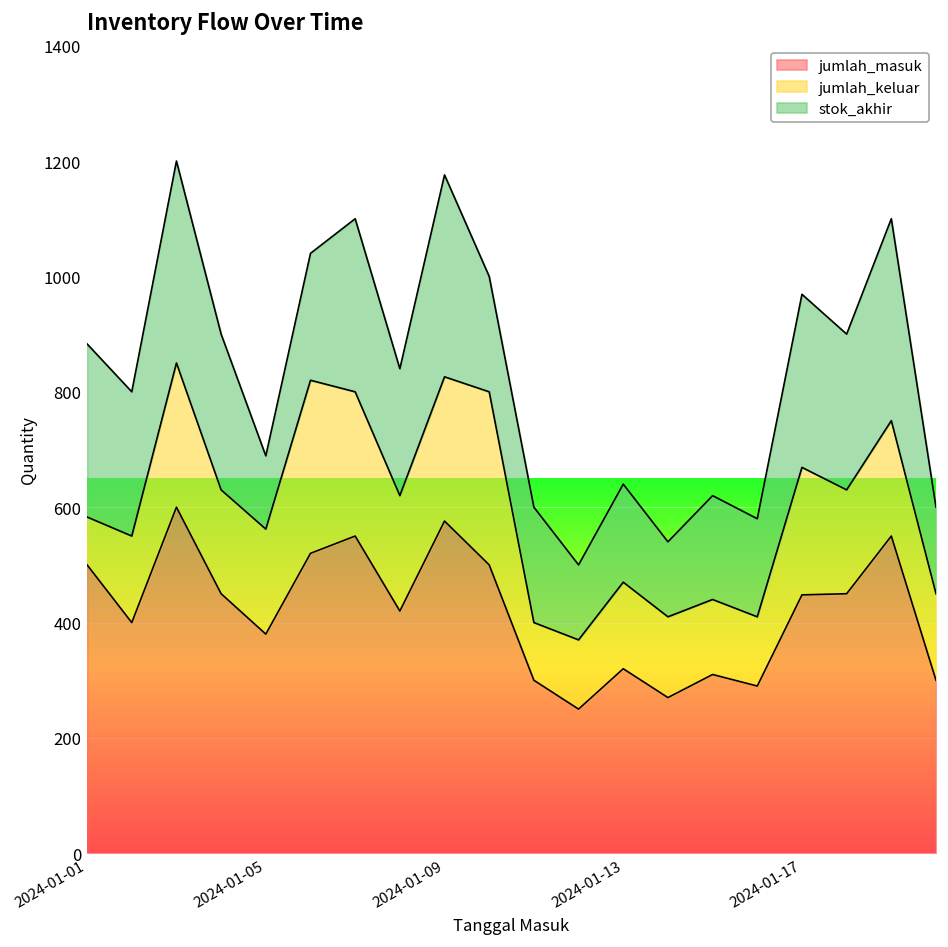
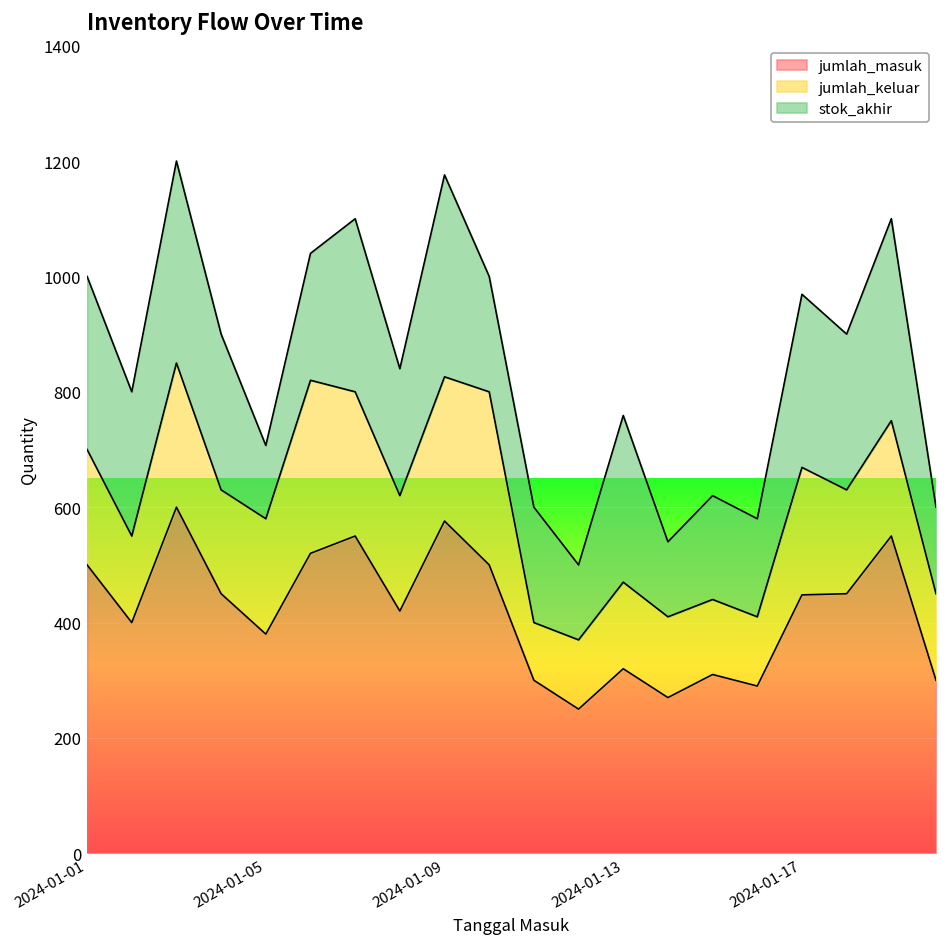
  {
    "jumlah_masuk": {
      "2024-01-01": 500,
      "2024-01-05": 380,
      "2024-01-09": 580,
      "2024-01-13": 320,
      "2024-01-17": 450
    },
    "jumlah_keluar": {
-     "2024-01-01": 80,
-     "2024-01-05": 180,
+     "2024-01-01": 200,
+     "2024-01-05": 200,
      "2024-01-09": 250,
      "2024-01-13": 150,
      "2024-01-17": 220
    },
    "stok_akhir": {
      "2024-01-01": 300,
      "2024-01-05": 130,
      "2024-01-09": 350,
-     "2024-01-13": 170,
+     "2024-01-13": 290,
      "2024-01-17": 300
    }
  }
